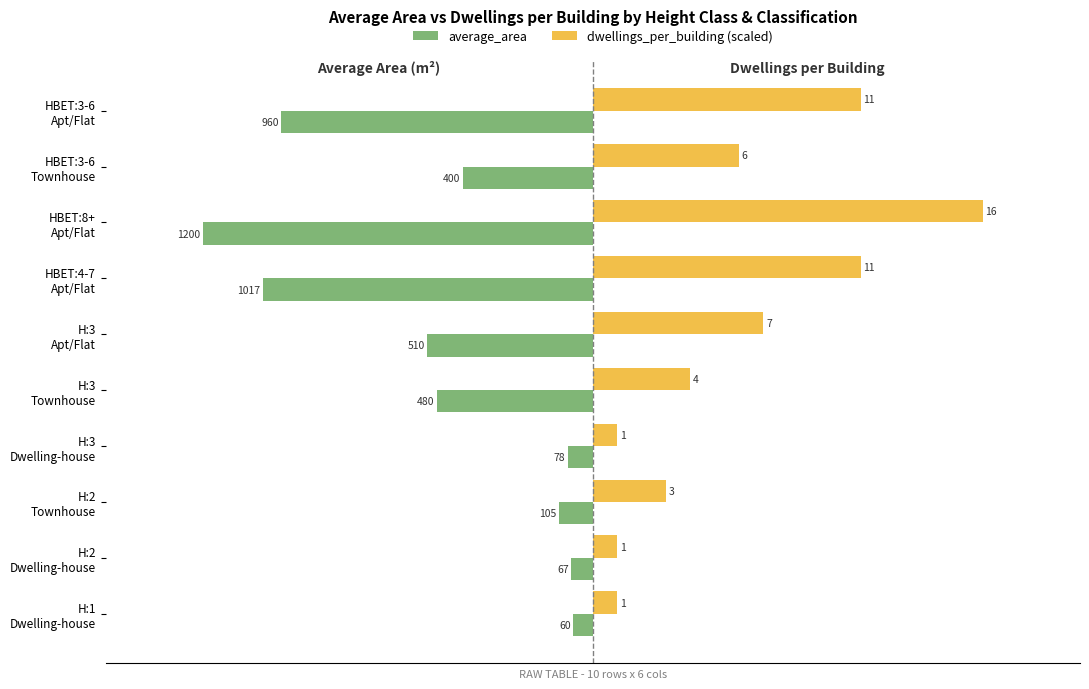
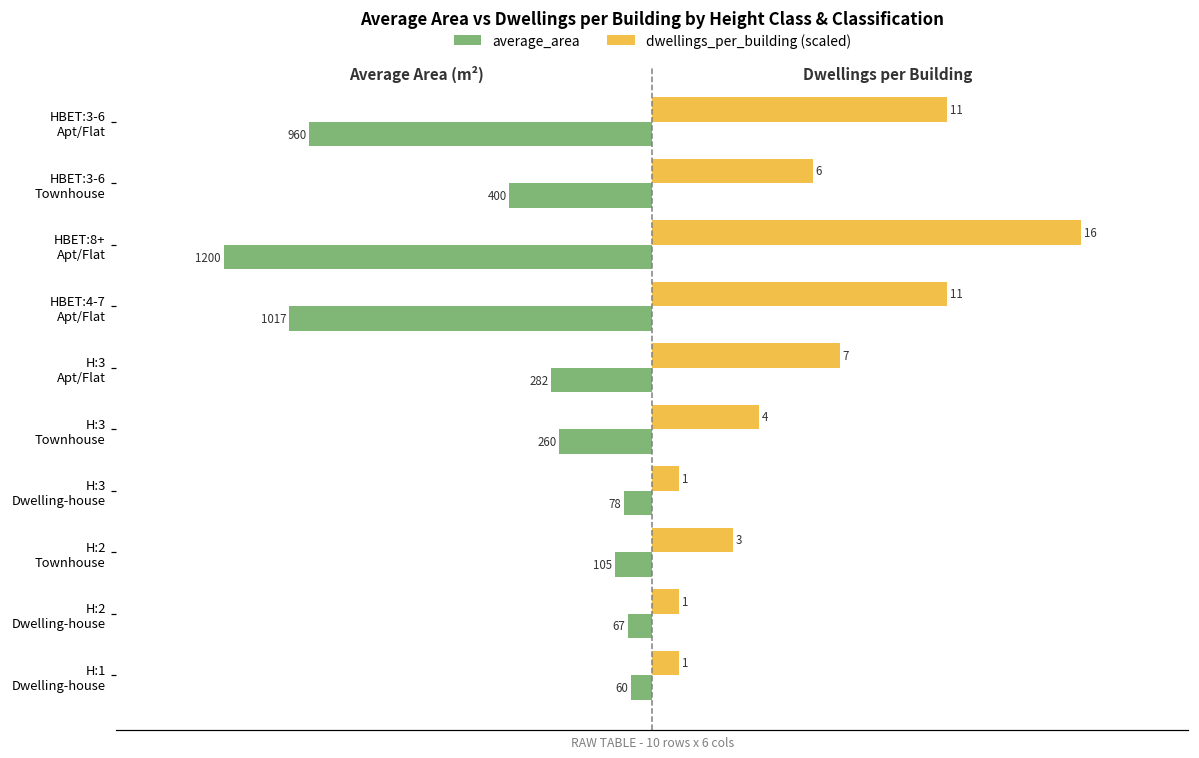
  {
    "average_area": {
-     "H:3 Apt/Flat": 510,
-     "H:3 Townhouse": 480
+     "H:3 Apt/Flat": 282,
+     "H:3 Townhouse": 260
    }
  }
